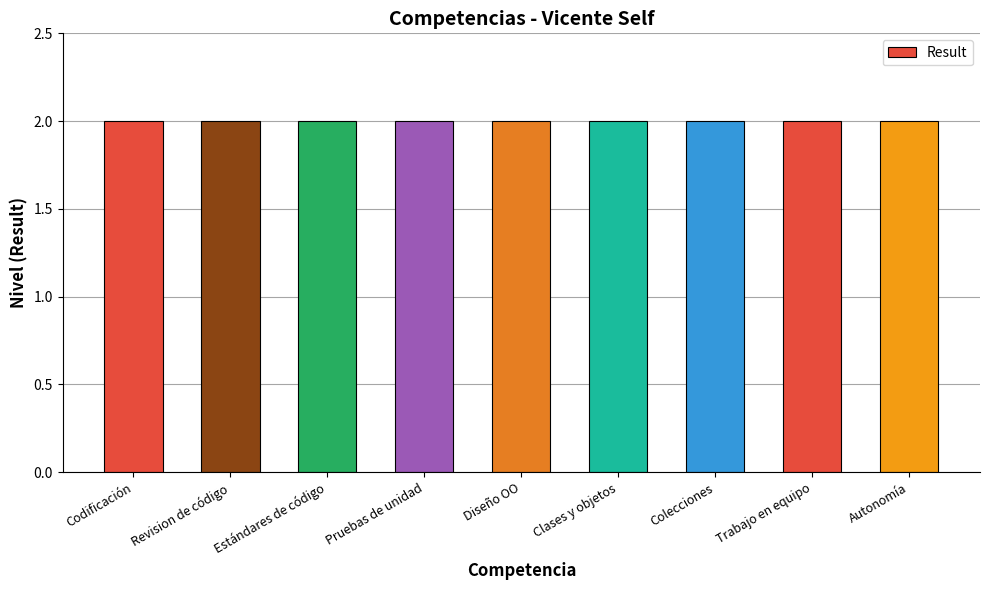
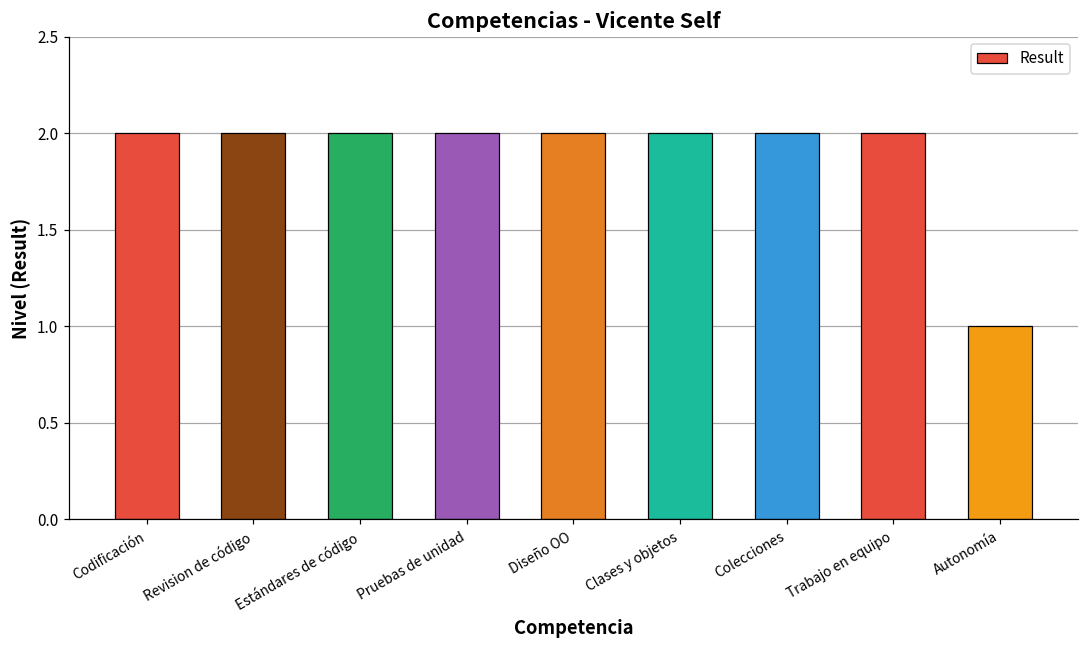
  {
    "Codificación": 2,
    "Revision de código": 2,
    "Estándares de código": 2,
    "Pruebas de unidad": 2,
    "Diseño OO": 2,
    "Clases y objetos": 2,
    "Colecciones": 2,
    "Trabajo en equipo": 2,
-   "Autonomía": 2
+   "Autonomía": 1
  }
